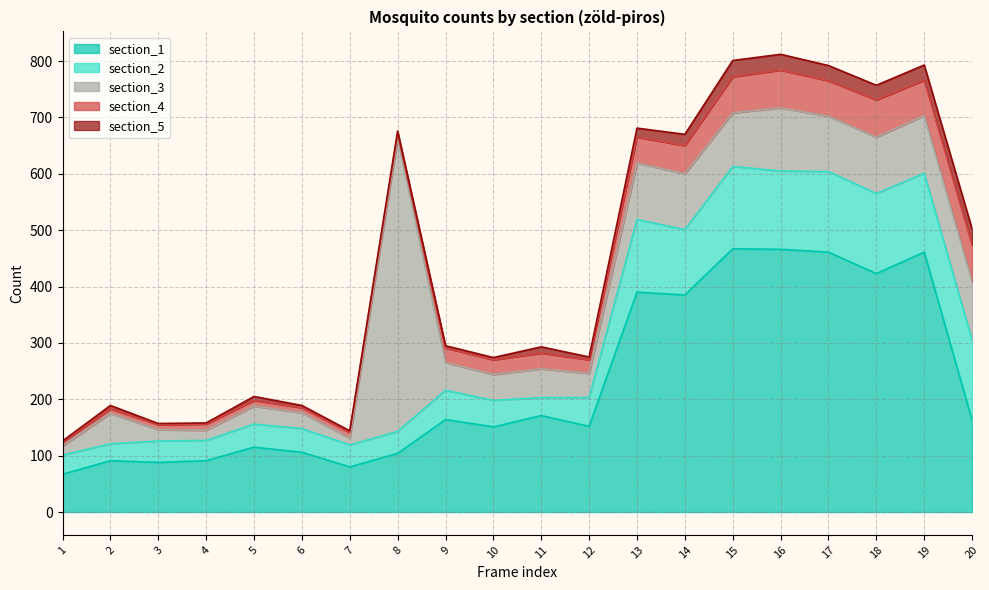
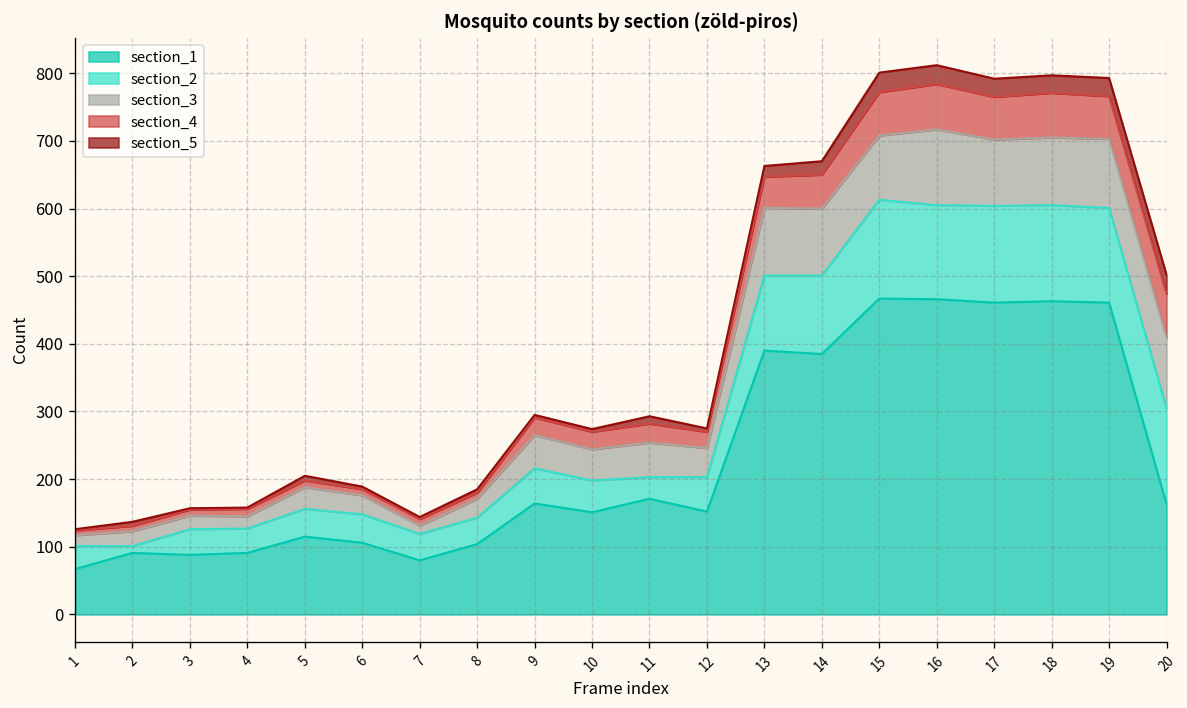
  {
    "section_1": {
      "1": 70,
      "2": 90,
      "3": 90,
      "4": 90,
      "5": 120,
      "6": 110,
      "7": 80,
      "8": 100,
      "9": 160,
      "10": 150,
      "11": 170,
      "12": 150,
      "13": 390,
      "14": 390,
      "15": 470,
      "16": 470,
      "17": 460,
-     "18": 420,
+     "18": 460,
      "19": 460,
      "20": 160
    },
    "section_2": {
      "1": 30,
-     "2": 30,
+     "2": 10,
      "3": 40,
      "4": 40,
      "5": 40,
      "6": 40,
      "7": 40,
      "8": 40,
      "9": 50,
      "10": 50,
      "11": 30,
      "12": 50,
-     "13": 130,
+     "13": 110,
      "14": 120,
      "15": 150,
      "16": 140,
      "17": 140,
      "18": 140,
      "19": 140,
      "20": 140
    },
    "section_3": {
      "1": 20,
-     "2": 50,
+     "2": 20,
      "3": 20,
      "4": 20,
      "5": 30,
      "6": 30,
      "7": 10,
-     "8": 520,
+     "8": 30,
      "9": 50,
      "10": 50,
      "11": 50,
      "12": 40,
      "13": 100,
      "14": 100,
      "15": 100,
      "16": 110,
      "17": 100,
      "18": 100,
      "19": 100,
      "20": 100
    },
    "section_4": {
      "2": 10,
      "5": 10,
      "8": 10,
      "11": 30,
      "12": 20,
      "13": 50,
      "14": 50,
      "15": 60,
      "16": 70,
      "17": 60,
      "18": 70,
      "19": 60,
      "20": 70
    },
    "section_5": {
      "2": 10,
      "5": 10,
      "8": 10,
      "11": 10,
      "12": 10,
      "13": 20,
      "14": 20,
      "15": 30,
      "16": 30,
      "17": 30,
      "18": 30,
      "19": 30,
      "20": 30
    }
  }
